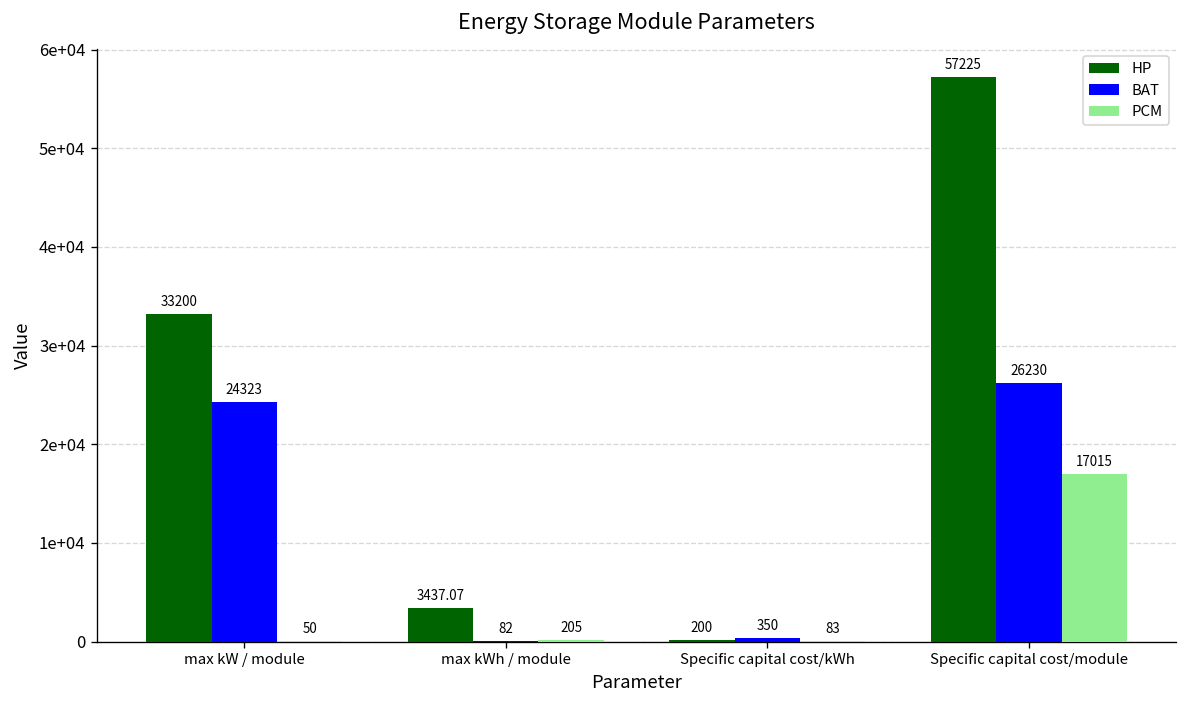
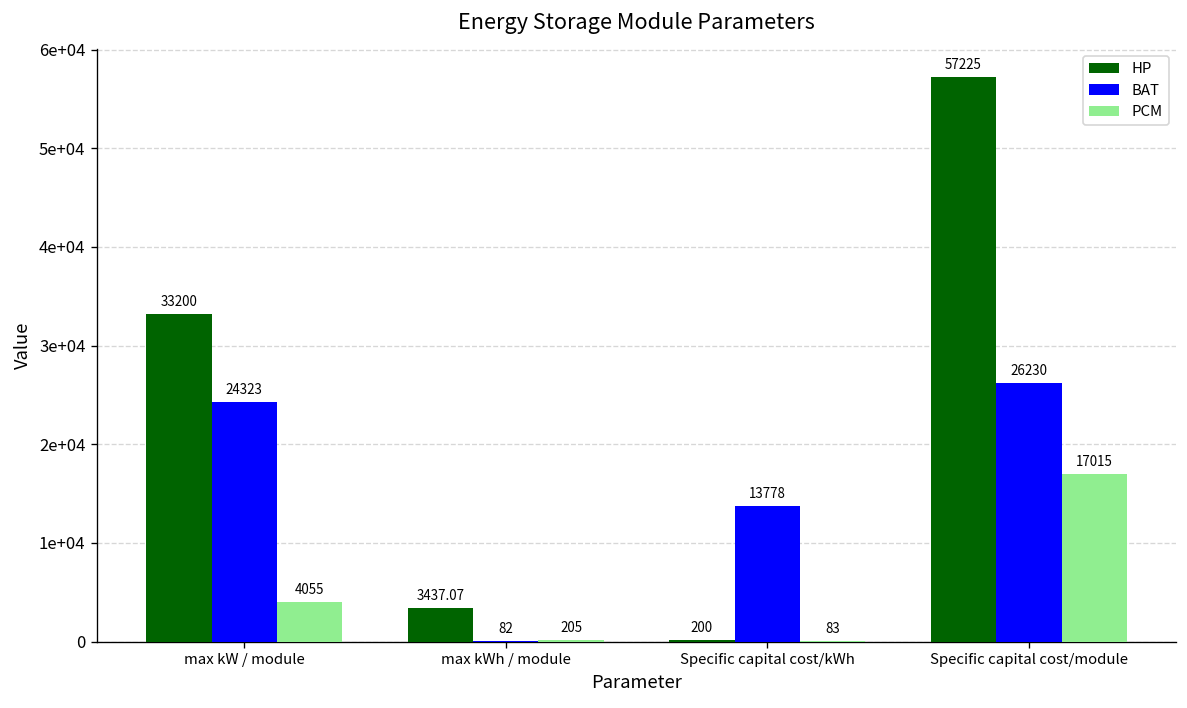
  {
    "HP": {
      "max kW / module": 33200,
      "max kWh / module": 3437.07,
      "Specific capital cost/kWh": 200,
      "Specific capital cost/module": 57225
    },
    "BAT": {
      "max kW / module": 24323,
      "max kWh / module": 82,
-     "Specific capital cost/kWh": 350,
+     "Specific capital cost/kWh": 13778,
      "Specific capital cost/module": 26230
    },
    "PCM": {
-     "max kW / module": 50,
+     "max kW / module": 4055,
      "max kWh / module": 205,
      "Specific capital cost/kWh": 83,
      "Specific capital cost/module": 17015
    }
  }
